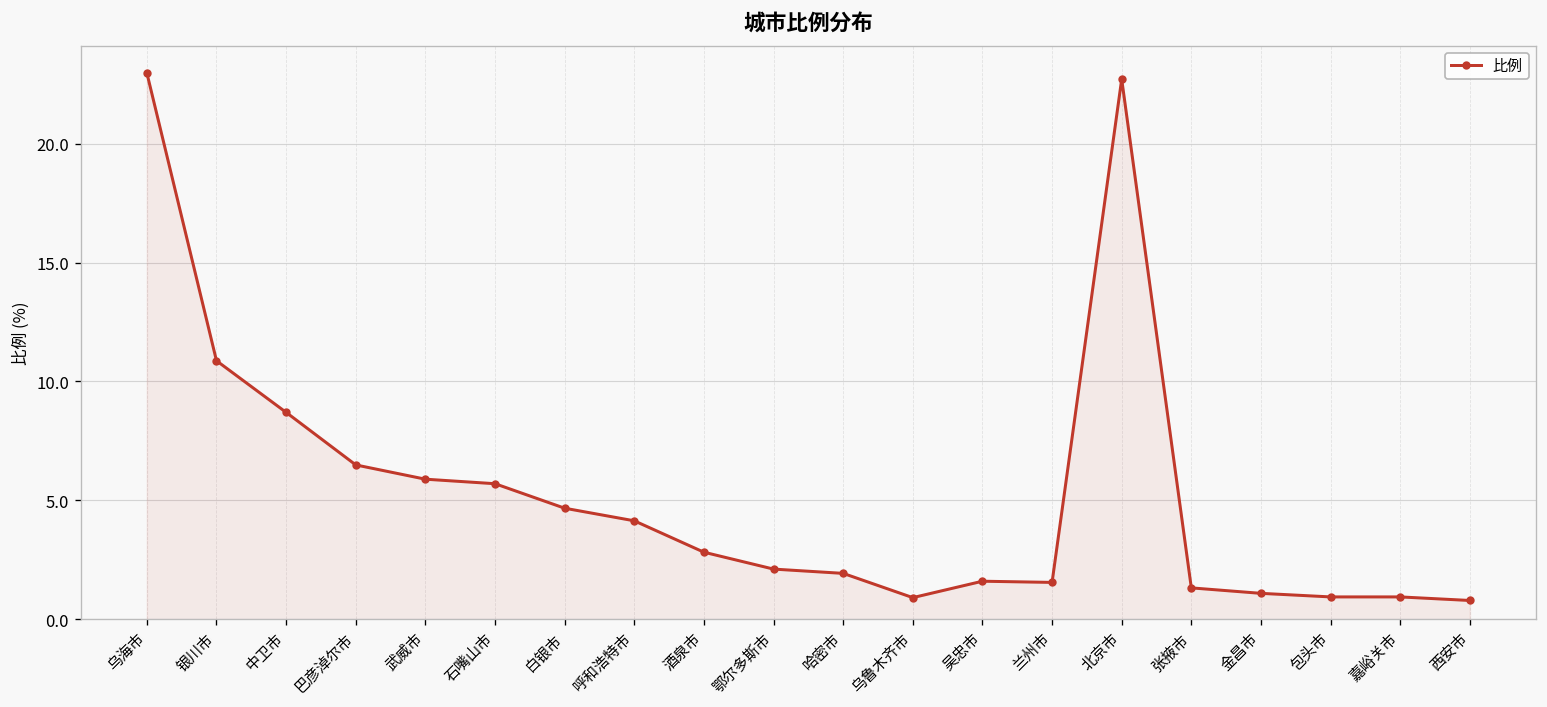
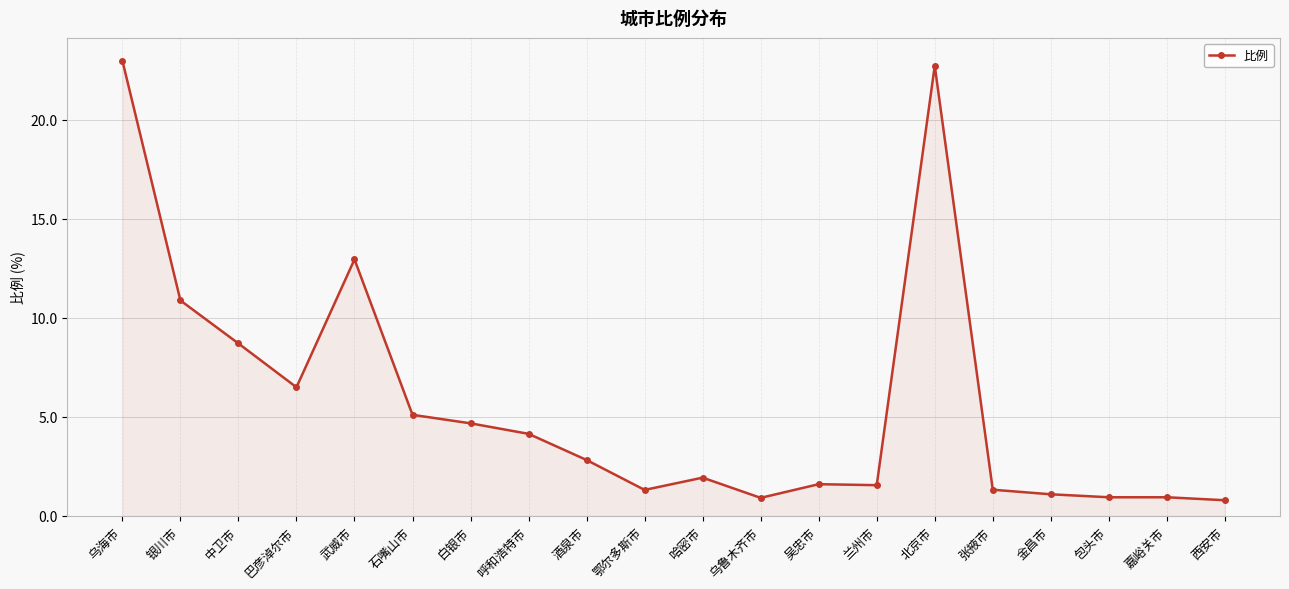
  {
    "乌海市": 23.0,
    "银川市": 10.9,
    "中卫市": 8.7,
    "巴彦淖尔市": 6.5,
-   "武威市": 5.9,
-   "石嘴山市": 5.7,
+   "武威市": 12.9,
+   "石嘴山市": 5.1,
    "白银市": 4.7,
    "呼和浩特市": 4.1,
    "酒泉市": 2.8,
-   "鄂尔多斯市": 2.1,
+   "鄂尔多斯市": 1.3,
    "哈密市": 1.9,
    "乌鲁木齐市": 0.9,
    "吴忠市": 1.6,
    "兰州市": 1.6,
    "北京市": 22.7,
    "张掖市": 1.3,
    "金昌市": 1.1,
    "包头市": 0.9,
    "嘉峪关市": 0.9,
    "西安市": 0.8
  }
